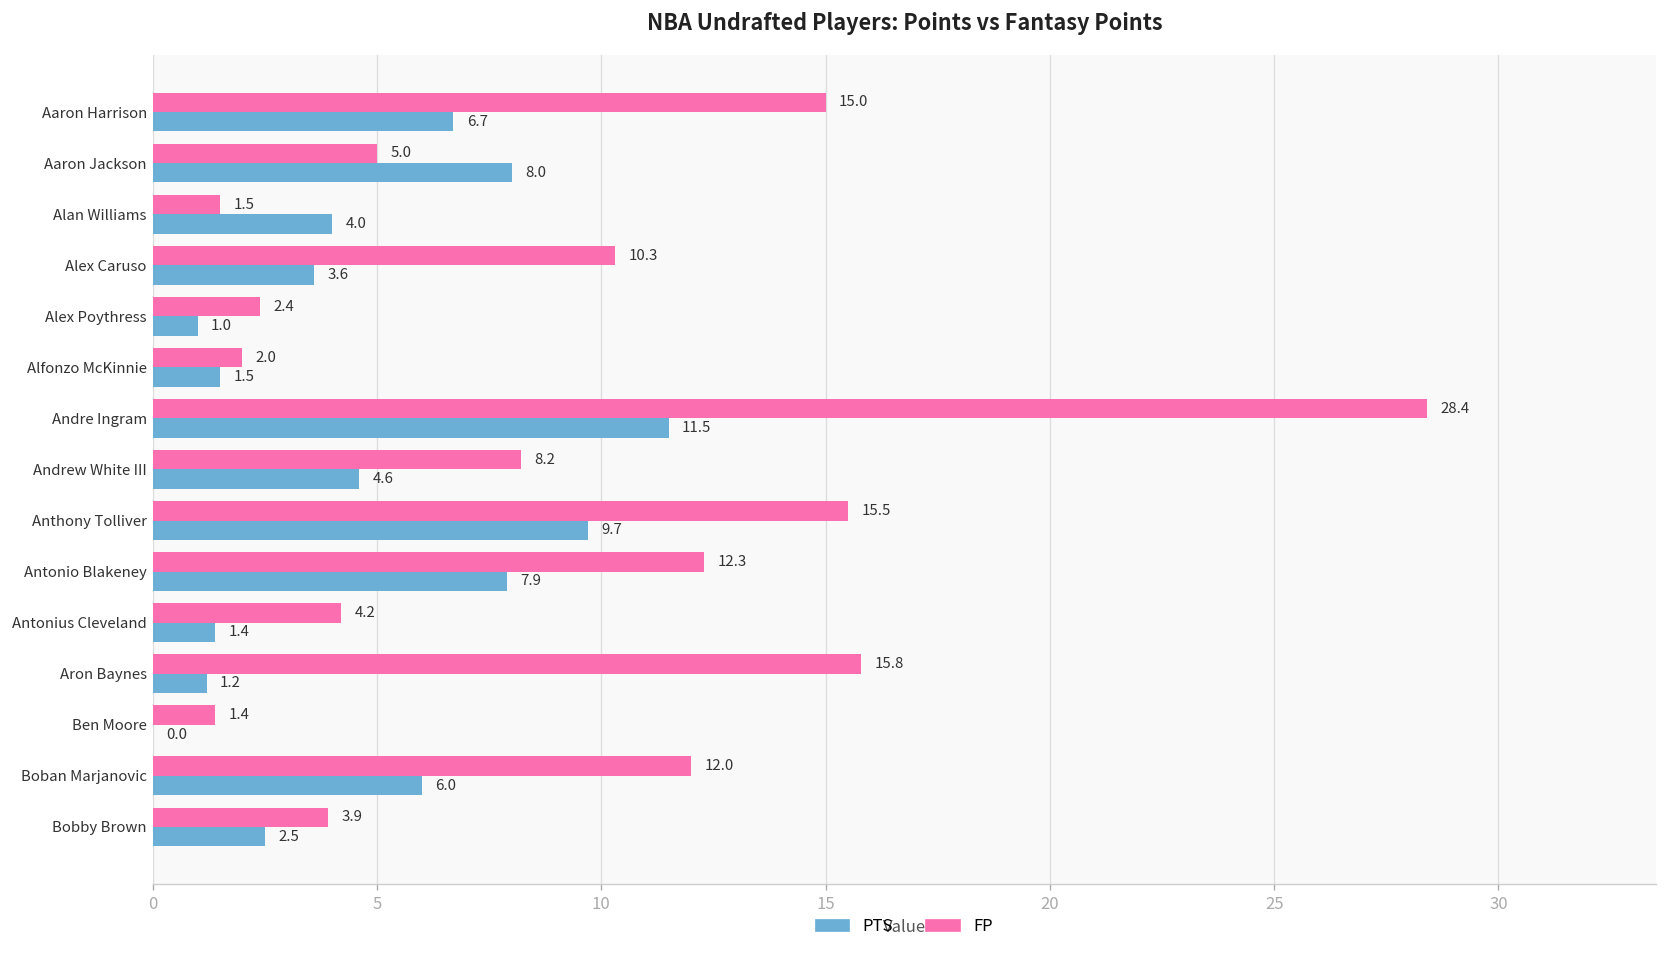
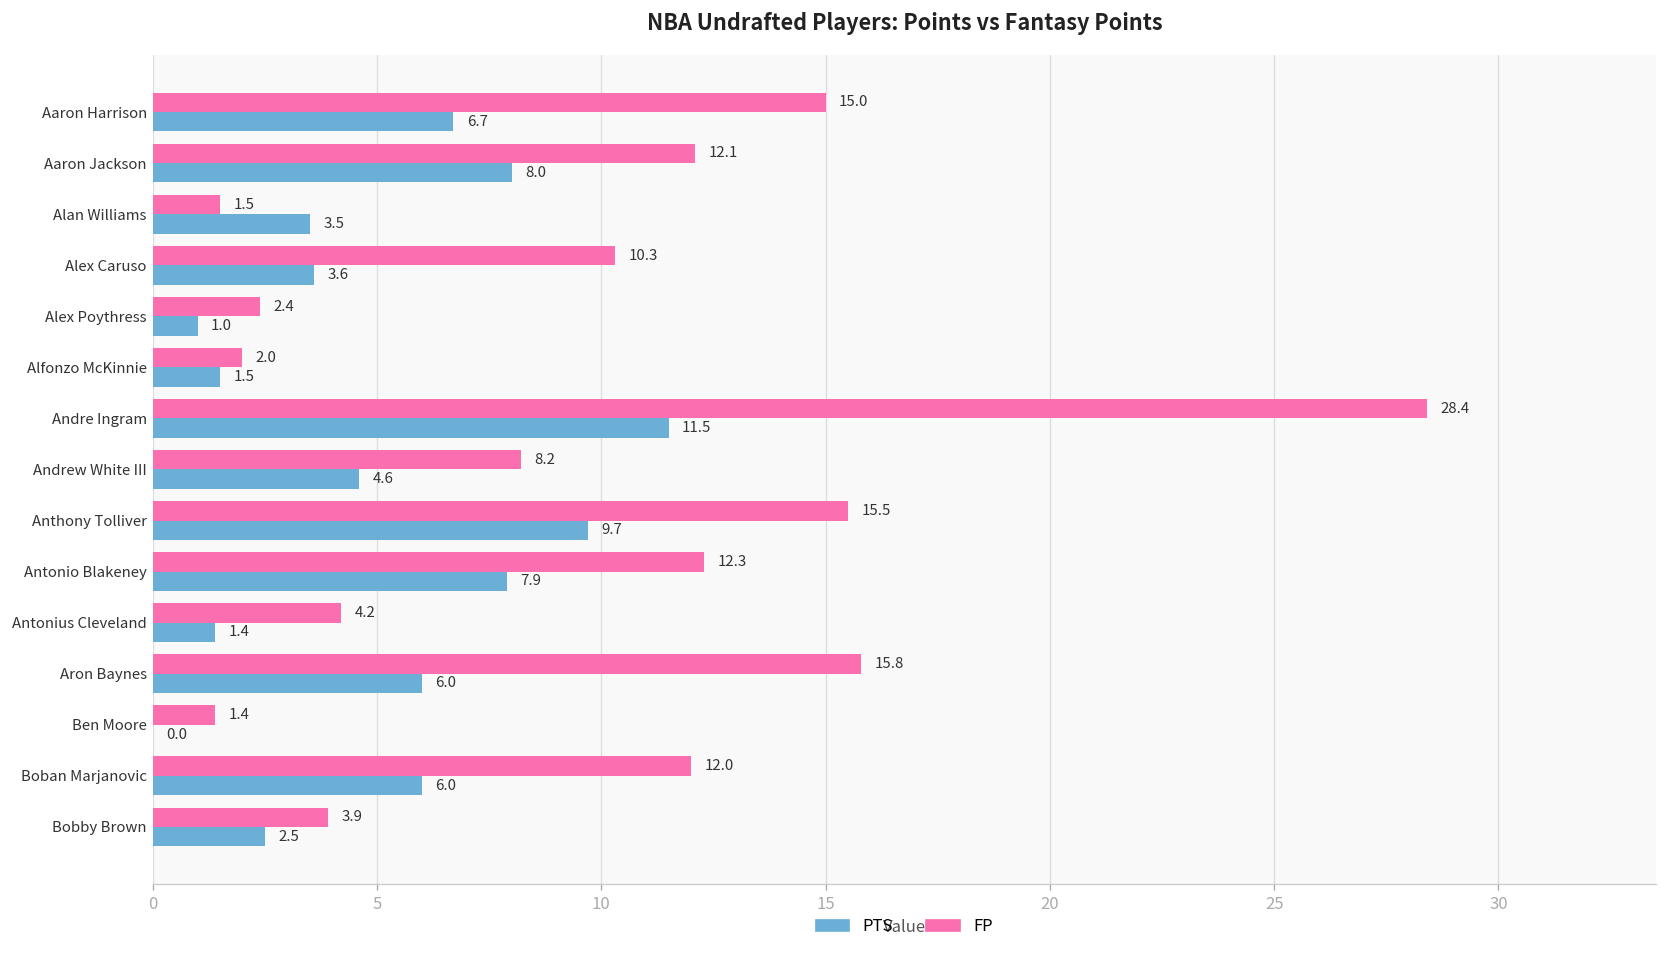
  {
    "PTS": {
      "Aaron Harrison": 6.7,
      "Aaron Jackson": 8.0,
-     "Alan Williams": 4.0,
+     "Alan Williams": 3.5,
      "Alex Caruso": 3.6,
      "Alex Poythress": 1.0,
      "Alfonzo McKinnie": 1.5,
      "Andre Ingram": 11.5,
      "Andrew White III": 4.6,
      "Anthony Tolliver": 9.7,
      "Antonio Blakeney": 7.9,
      "Antonius Cleveland": 1.4,
-     "Aron Baynes": 1.2,
+     "Aron Baynes": 6.0,
      "Ben Moore": 0.0,
      "Boban Marjanovic": 6.0,
      "Bobby Brown": 2.5
    },
    "FP": {
      "Aaron Harrison": 15.0,
-     "Aaron Jackson": 5.0,
+     "Aaron Jackson": 12.1,
      "Alan Williams": 1.5,
      "Alex Caruso": 10.3,
      "Alex Poythress": 2.4,
      "Alfonzo McKinnie": 2.0,
      "Andre Ingram": 28.4,
      "Andrew White III": 8.2,
      "Anthony Tolliver": 15.5,
      "Antonio Blakeney": 12.3,
      "Antonius Cleveland": 4.2,
      "Aron Baynes": 15.8,
      "Ben Moore": 1.4,
      "Boban Marjanovic": 12.0,
      "Bobby Brown": 3.9
    }
  }
